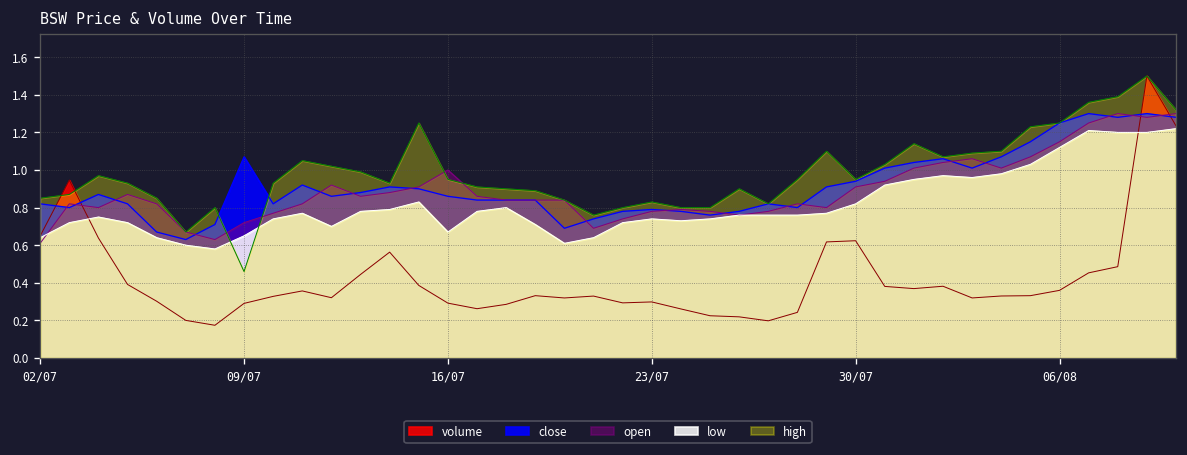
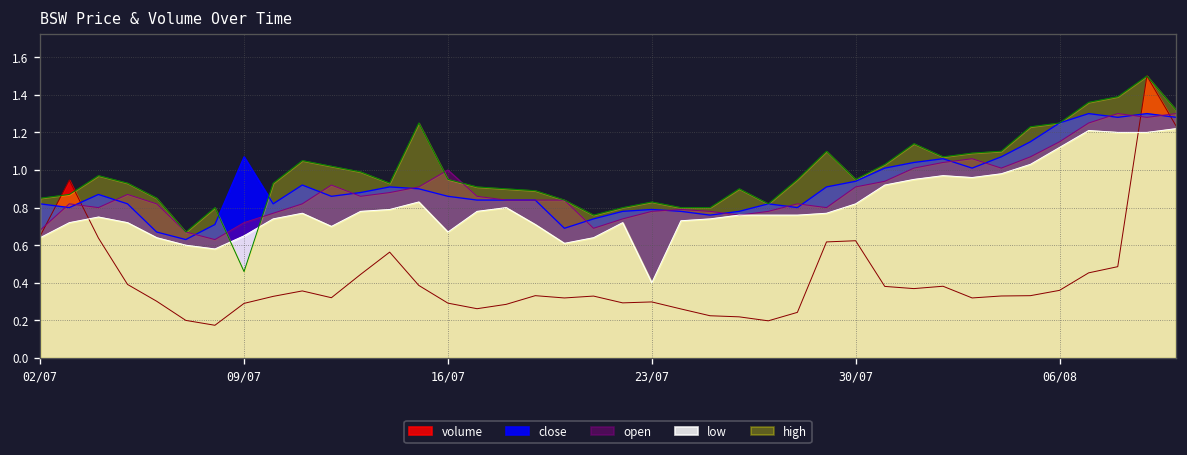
  {
    "volume": {
      "09/07": 0.29,
      "16/07": 0.29,
      "23/07": 0.30,
      "30/07": 0.62,
      "06/08": 0.36
    },
    "close": {
      "02/07": 0.82,
      "09/07": 1.07,
      "16/07": 0.86
    },
    "open": {
-     "02/07": 0.61,
+     "02/07": 0.68,
      "09/07": 0.72,
      "16/07": 1.00,
      "30/07": 0.91,
      "06/08": 1.15
    },
    "low": {
      "09/07": 0.65,
      "16/07": 0.67,
-     "23/07": 0.74,
+     "23/07": 0.40,
      "30/07": 0.82,
      "06/08": 1.12
    },
    "high": {
      "02/07": 0.85,
      "09/07": 0.46,
      "16/07": 0.95,
      "23/07": 0.83
    }
  }
